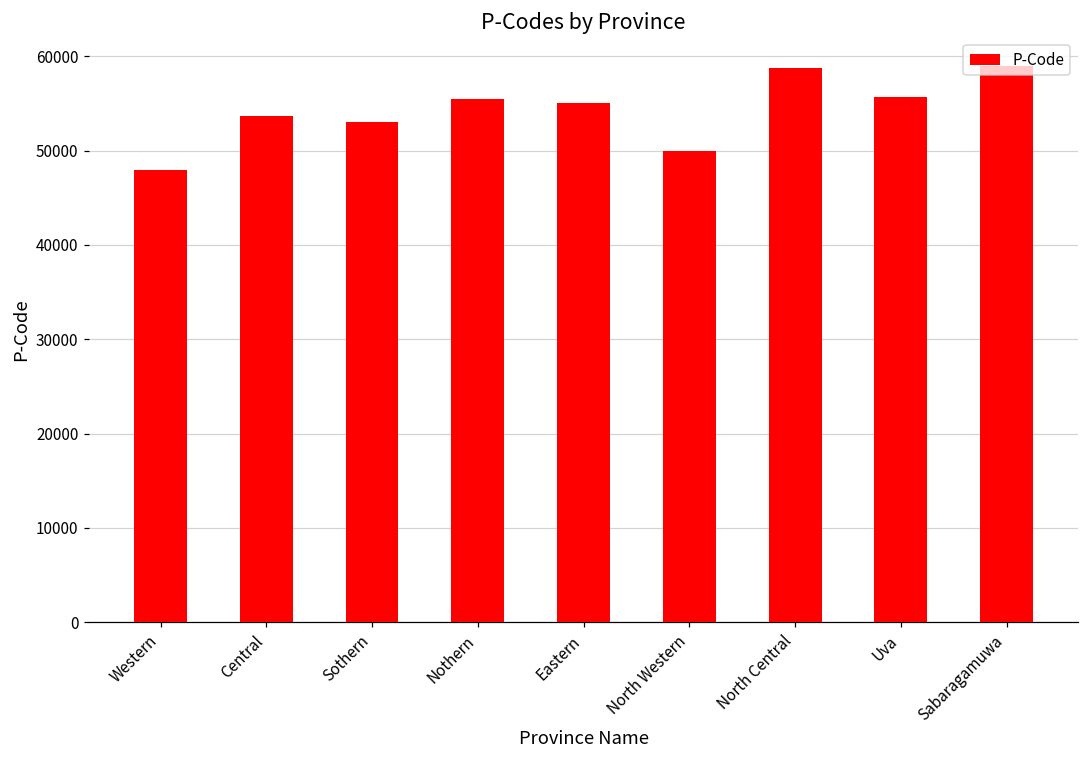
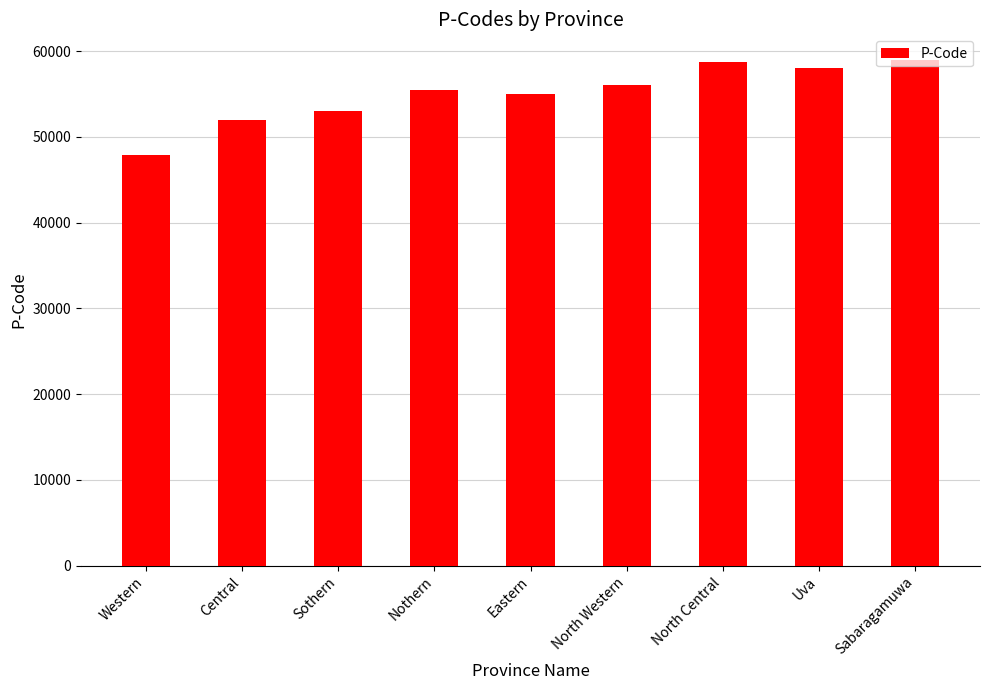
  {
    "Western": 48000,
-   "Central": 54000,
+   "Central": 52000,
    "Sothern": 53000,
    "Nothern": 55000,
    "Eastern": 55000,
-   "North Western": 50000,
+   "North Western": 56000,
    "North Central": 59000,
-   "Uva": 56000
+   "Uva": 58000
  }
